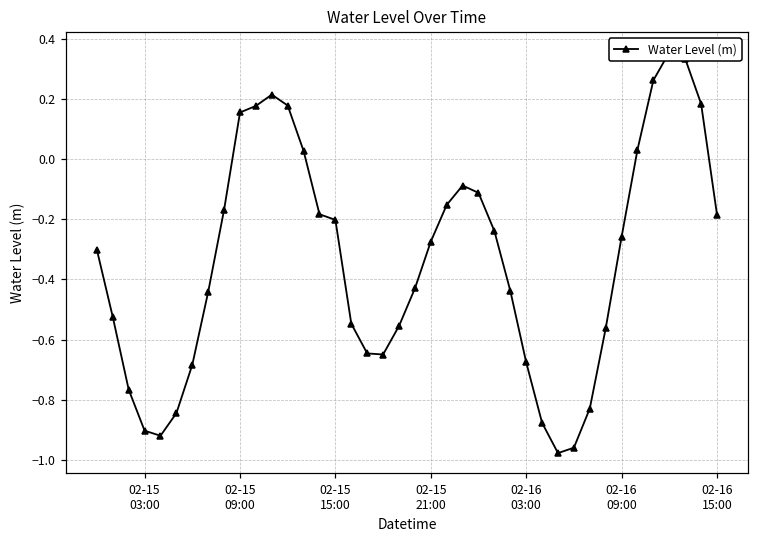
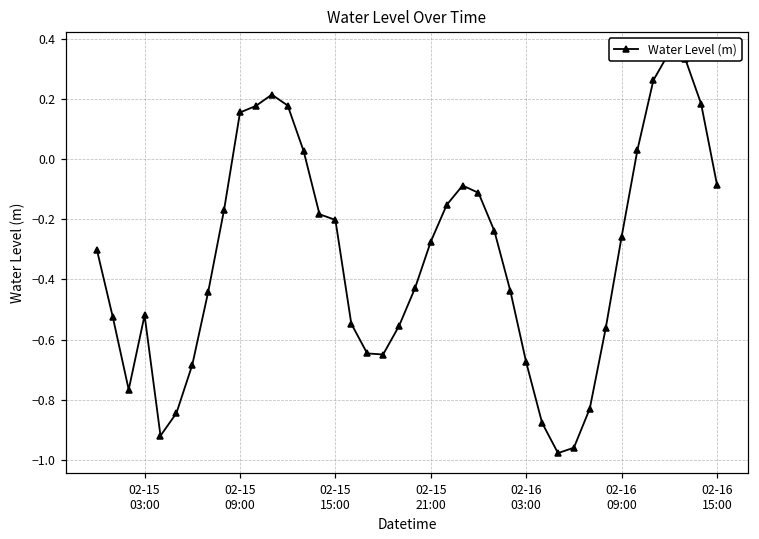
  {
-   "02-15 03:00": -0.90,
+   "02-15 03:00": -0.52,
    "02-15 09:00": 0.15,
    "02-15 15:00": -0.20,
    "02-15 21:00": -0.27,
    "02-16 03:00": -0.68,
    "02-16 09:00": -0.26,
-   "02-16 15:00": -0.18
+   "02-16 15:00": -0.09
  }
